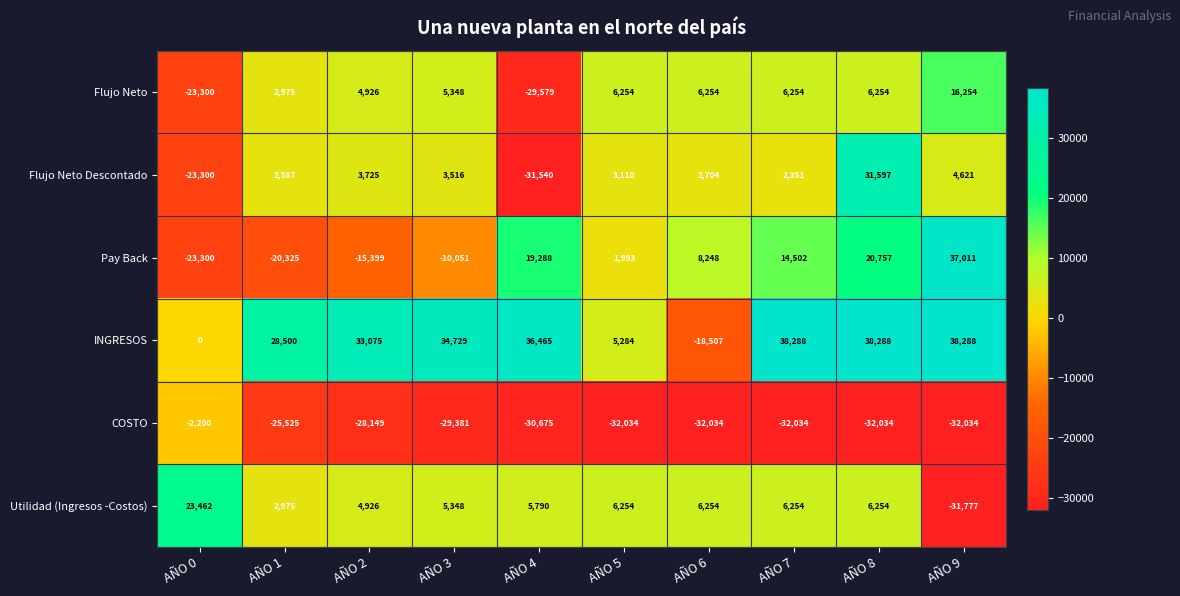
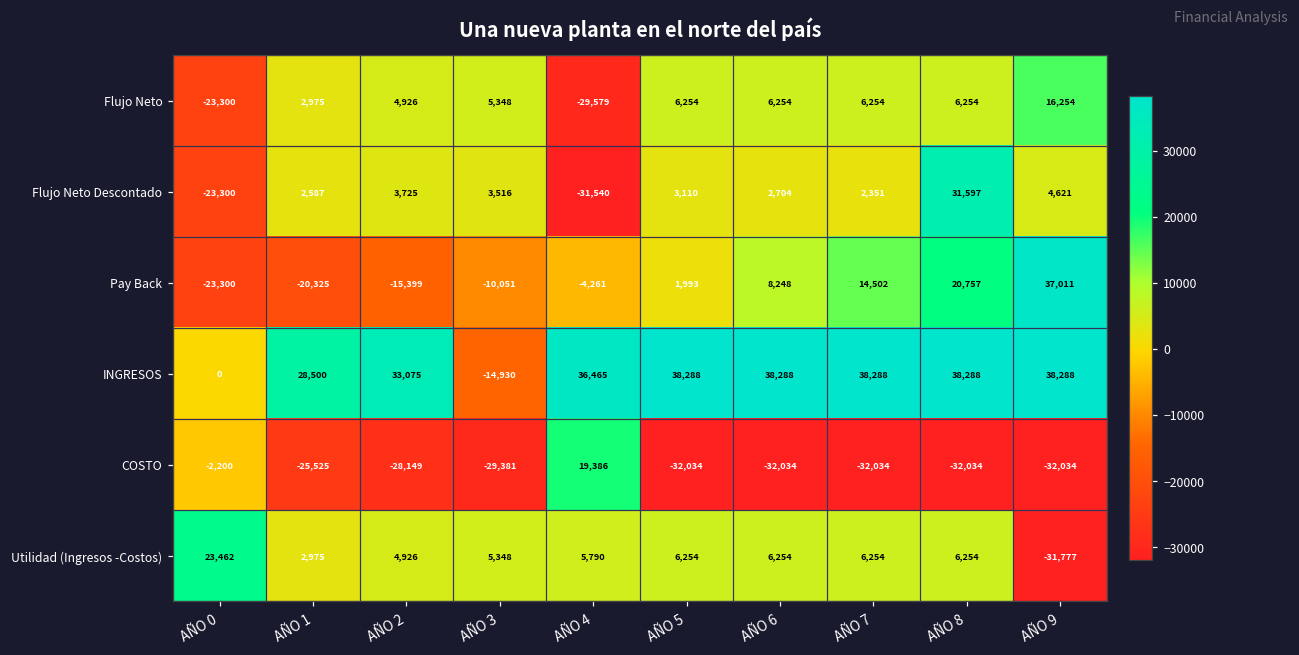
  {
    "Flujo Neto": {
      "AÑO 0": "-23,300",
      "AÑO 1": "2,975",
      "AÑO 2": "4,926",
      "AÑO 3": "5,348",
      "AÑO 4": "-29,579",
      "AÑO 5": "6,254",
      "AÑO 6": "6,254",
      "AÑO 7": "6,254",
      "AÑO 8": "6,254",
      "AÑO 9": "16,254"
    },
    "Flujo Neto Descontado": {
      "AÑO 0": "-23,300",
      "AÑO 1": "2,587",
      "AÑO 2": "3,725",
      "AÑO 3": "3,516",
      "AÑO 4": "-31,540",
      "AÑO 5": "3,110",
      "AÑO 6": "2,704",
      "AÑO 7": "2,351",
      "AÑO 8": "31,597",
      "AÑO 9": "4,621"
    },
    "Pay Back": {
      "AÑO 0": "-23,300",
      "AÑO 1": "-20,325",
      "AÑO 2": "-15,399",
      "AÑO 3": "-10,051",
-     "AÑO 4": "19,288",
+     "AÑO 4": "-4,261",
      "AÑO 5": "1,993",
      "AÑO 6": "8,248",
      "AÑO 7": "14,502",
      "AÑO 8": "20,757",
      "AÑO 9": "37,011"
    },
    "INGRESOS": {
      "AÑO 0": "0",
      "AÑO 1": "28,500",
      "AÑO 2": "33,075",
-     "AÑO 3": "34,729",
+     "AÑO 3": "-14,930",
      "AÑO 4": "36,465",
-     "AÑO 5": "5,284",
-     "AÑO 6": "-18,507",
+     "AÑO 5": "38,288",
+     "AÑO 6": "38,288",
      "AÑO 7": "38,288",
      "AÑO 8": "38,288",
      "AÑO 9": "38,288"
    },
    "COSTO": {
      "AÑO 0": "-2,200",
      "AÑO 1": "-25,525",
      "AÑO 2": "-28,149",
      "AÑO 3": "-29,381",
-     "AÑO 4": "-30,675",
+     "AÑO 4": "19,386",
      "AÑO 5": "-32,034",
      "AÑO 6": "-32,034",
      "AÑO 7": "-32,034",
      "AÑO 8": "-32,034",
      "AÑO 9": "-32,034"
    },
    "Utilidad (Ingresos -Costos)": {
      "AÑO 0": "23,462",
      "AÑO 1": "2,975",
      "AÑO 2": "4,926",
      "AÑO 3": "5,348",
      "AÑO 4": "5,790",
      "AÑO 5": "6,254",
      "AÑO 6": "6,254",
      "AÑO 7": "6,254",
      "AÑO 8": "6,254",
      "AÑO 9": "-31,777"
    }
  }
